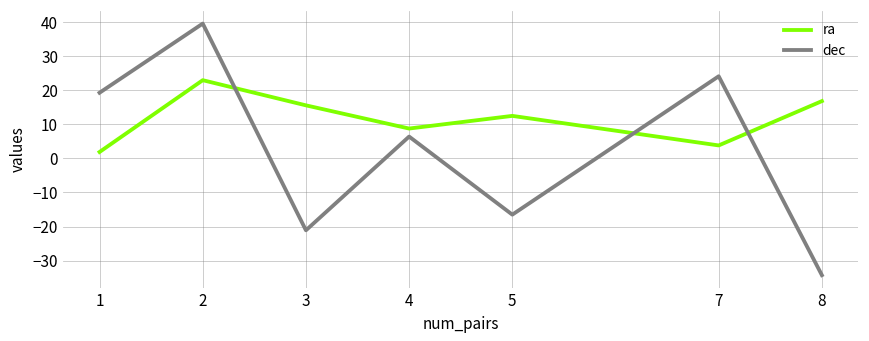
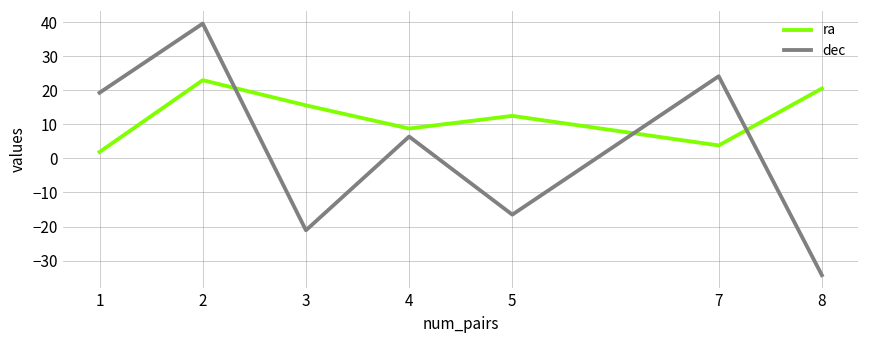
  {
    "ra": {
      "1": 2,
      "2": 23,
      "3": 16,
      "4": 9,
      "5": 12,
      "7": 4,
-     "8": 17
+     "8": 21
    },
    "dec": {
      "1": 19,
      "2": 40,
      "3": -21,
      "4": 6,
      "5": -17,
      "7": 24,
      "8": -34
    }
  }
